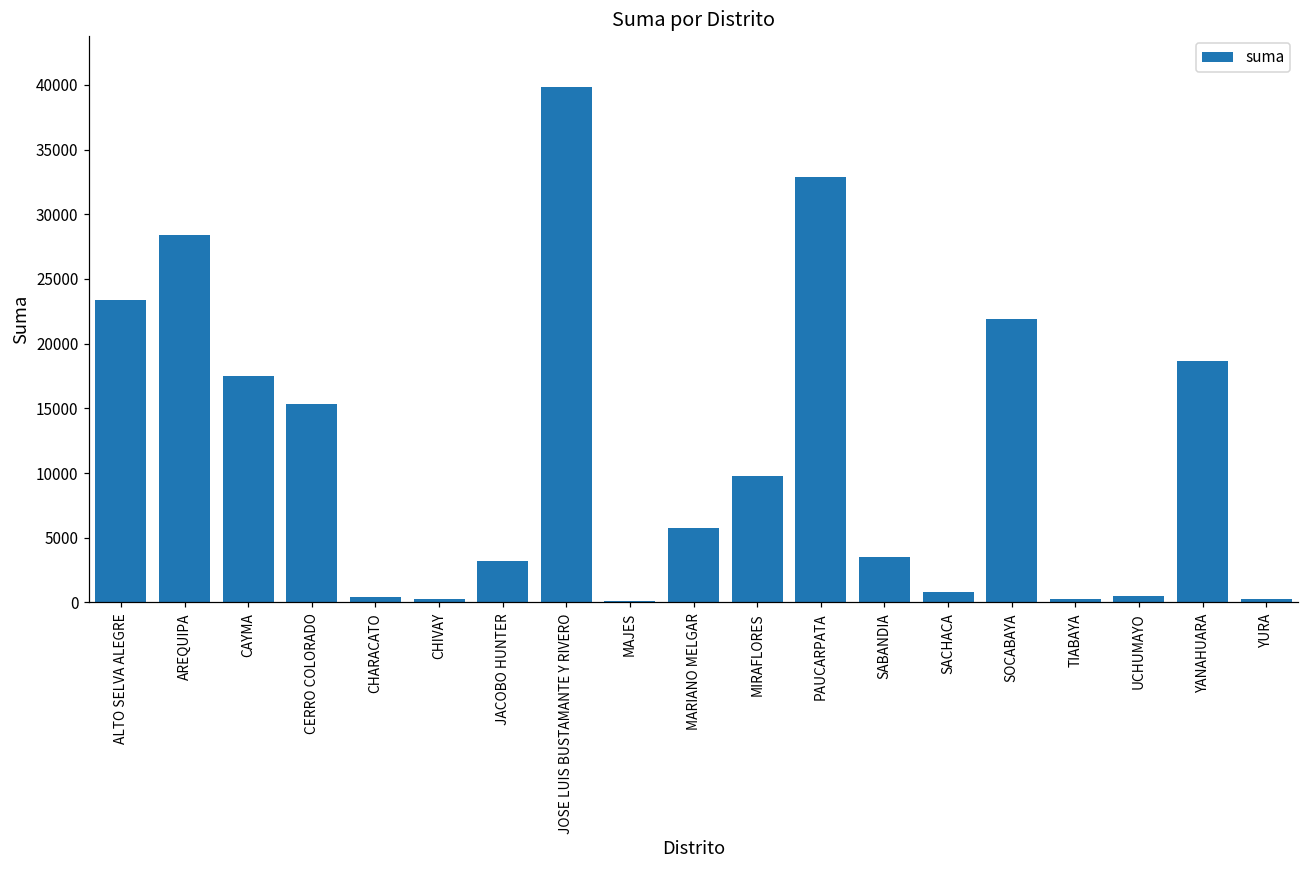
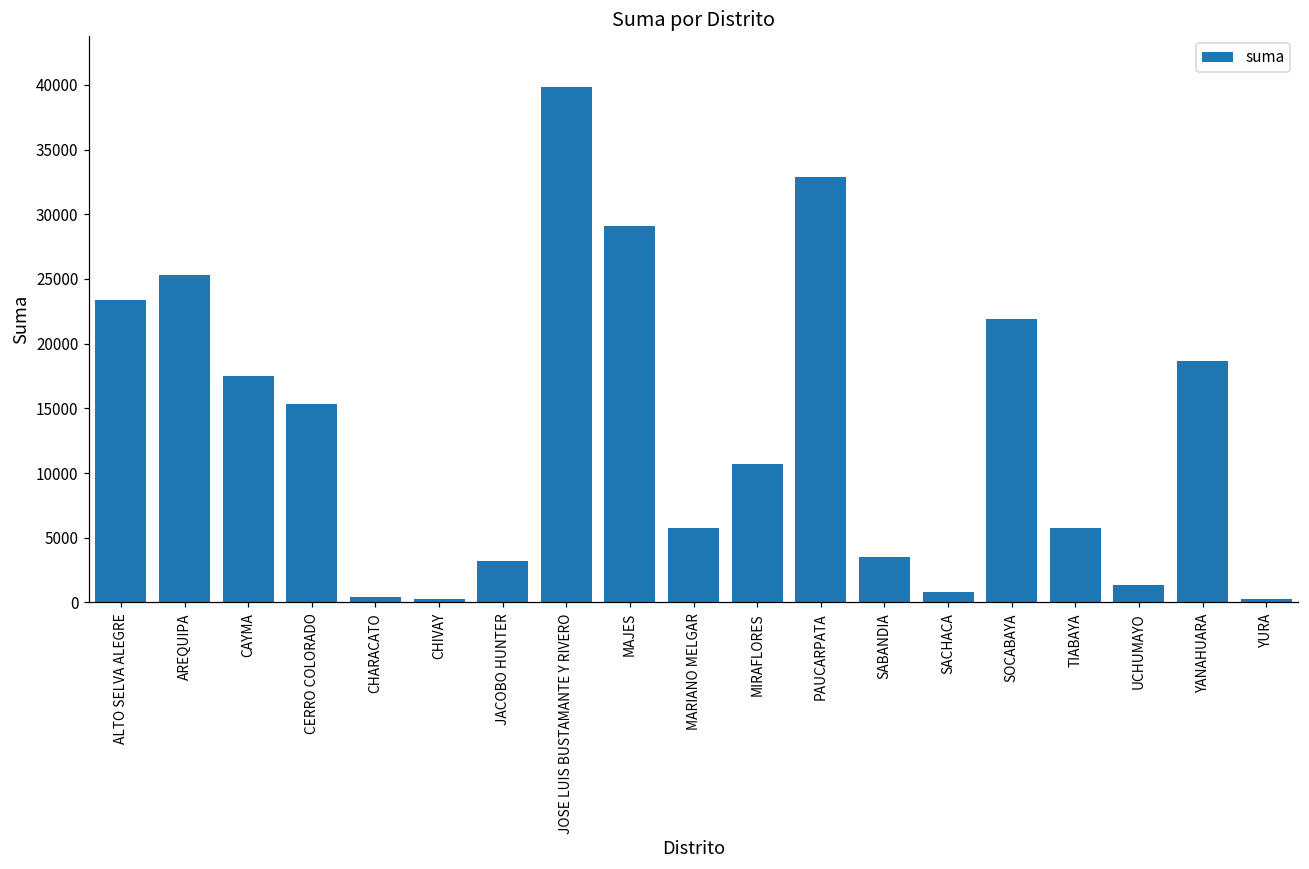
  {
    "ALTO SELVA ALEGRE": 23400,
-   "AREQUIPA": 28400,
+   "AREQUIPA": 25300,
    "CAYMA": 17500,
    "CERRO COLORADO": 15300,
    "CHARACATO": 500,
    "CHIVAY": 300,
    "JACOBO HUNTER": 3200,
    "JOSE LUIS BUSTAMANTE Y RIVERO": 39800,
-   "MAJES": 100,
+   "MAJES": 29100,
    "MARIANO MELGAR": 5700,
-   "MIRAFLORES": 9700,
+   "MIRAFLORES": 10700,
    "PAUCARPATA": 32800,
    "SABANDIA": 3500,
    "SACHACA": 800,
    "SOCABAYA": 21900,
-   "TIABAYA": 300,
-   "UCHUMAYO": 500,
+   "TIABAYA": 5800,
+   "UCHUMAYO": 1400,
    "YANAHUARA": 18600,
    "YURA": 200
  }
